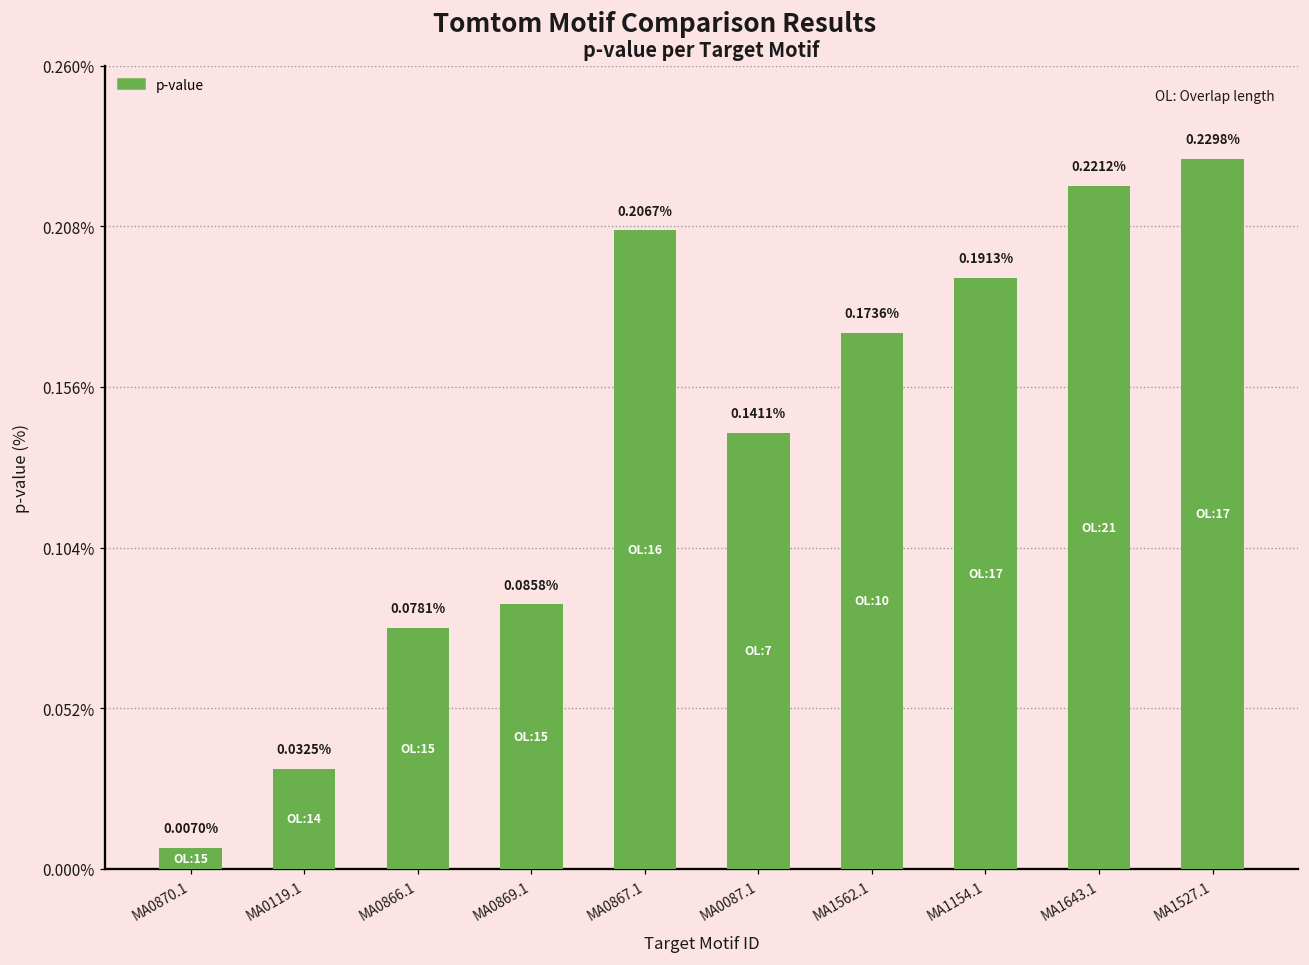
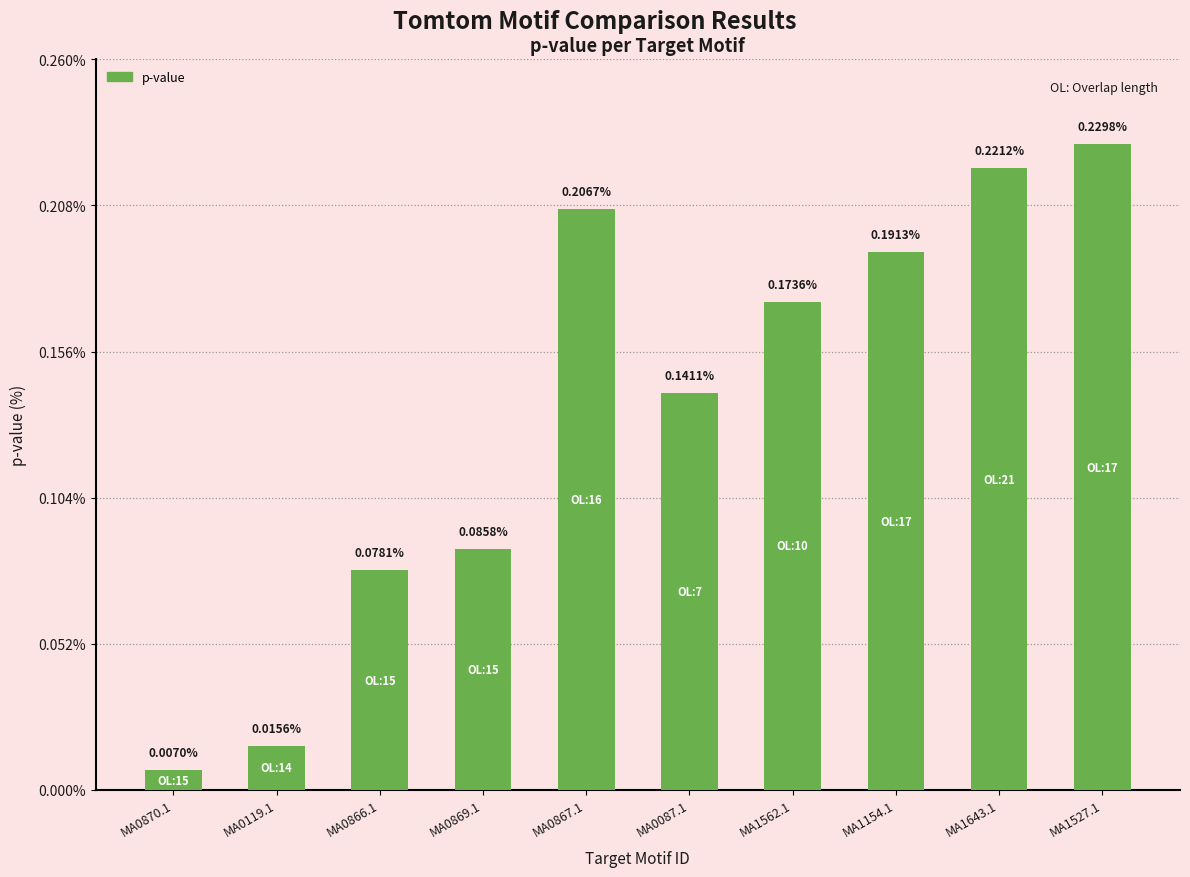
  {
    "MA0870.1": "0.0070%",
-   "MA0119.1": "0.0325%",
+   "MA0119.1": "0.0156%",
    "MA0866.1": "0.0781%",
    "MA0869.1": "0.0858%",
    "MA0867.1": "0.2067%",
    "MA0087.1": "0.1411%",
    "MA1562.1": "0.1736%",
    "MA1154.1": "0.1913%",
    "MA1643.1": "0.2212%",
    "MA1527.1": "0.2298%"
  }
